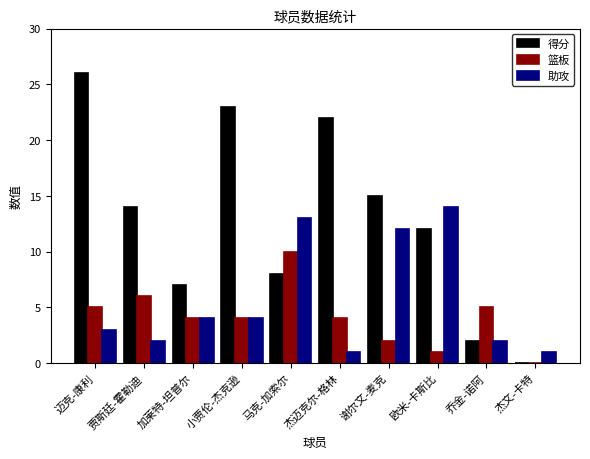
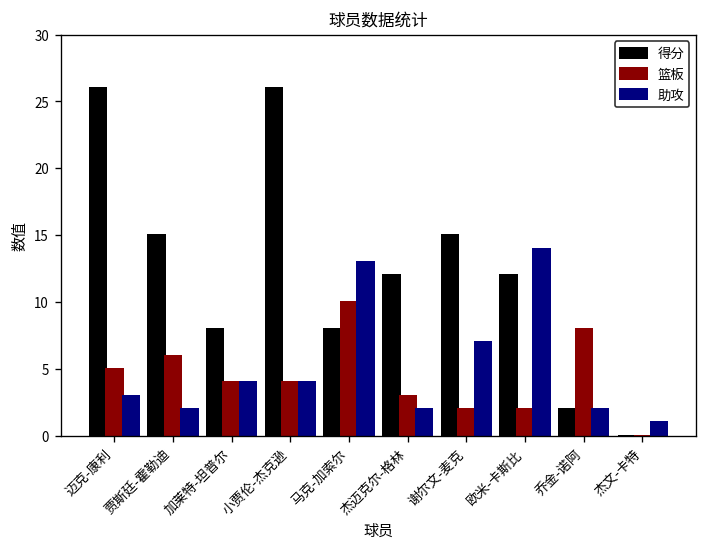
  {
    "得分": {
      "迈克-康利": 26,
-     "贾斯廷-霍勒迪": 14,
-     "加莱特-坦普尔": 7,
-     "小贾伦-杰克逊": 23,
+     "贾斯廷-霍勒迪": 15,
+     "加莱特-坦普尔": 8,
+     "小贾伦-杰克逊": 26,
      "马克-加索尔": 8,
-     "杰迈克尔-格林": 22,
+     "杰迈克尔-格林": 12,
      "谢尔文-麦克": 15,
      "欧米-卡斯比": 12,
      "乔金-诺阿": 2,
      "杰文-卡特": 0
    },
    "篮板": {
      "迈克-康利": 5,
      "贾斯廷-霍勒迪": 6,
      "加莱特-坦普尔": 4,
      "小贾伦-杰克逊": 4,
      "马克-加索尔": 10,
-     "杰迈克尔-格林": 4,
+     "杰迈克尔-格林": 3,
      "谢尔文-麦克": 2,
-     "欧米-卡斯比": 1,
-     "乔金-诺阿": 5,
+     "欧米-卡斯比": 2,
+     "乔金-诺阿": 8,
      "杰文-卡特": 0
    },
    "助攻": {
      "迈克-康利": 3,
      "贾斯廷-霍勒迪": 2,
      "加莱特-坦普尔": 4,
      "小贾伦-杰克逊": 4,
      "马克-加索尔": 13,
-     "杰迈克尔-格林": 1,
-     "谢尔文-麦克": 12,
+     "杰迈克尔-格林": 2,
+     "谢尔文-麦克": 7,
      "欧米-卡斯比": 14,
      "乔金-诺阿": 2,
      "杰文-卡特": 1
    }
  }
